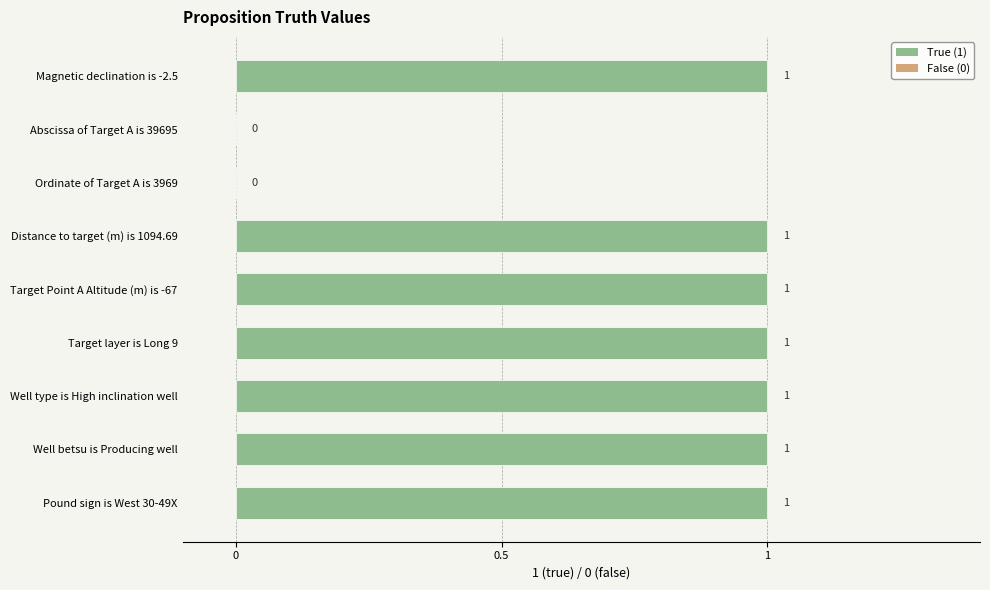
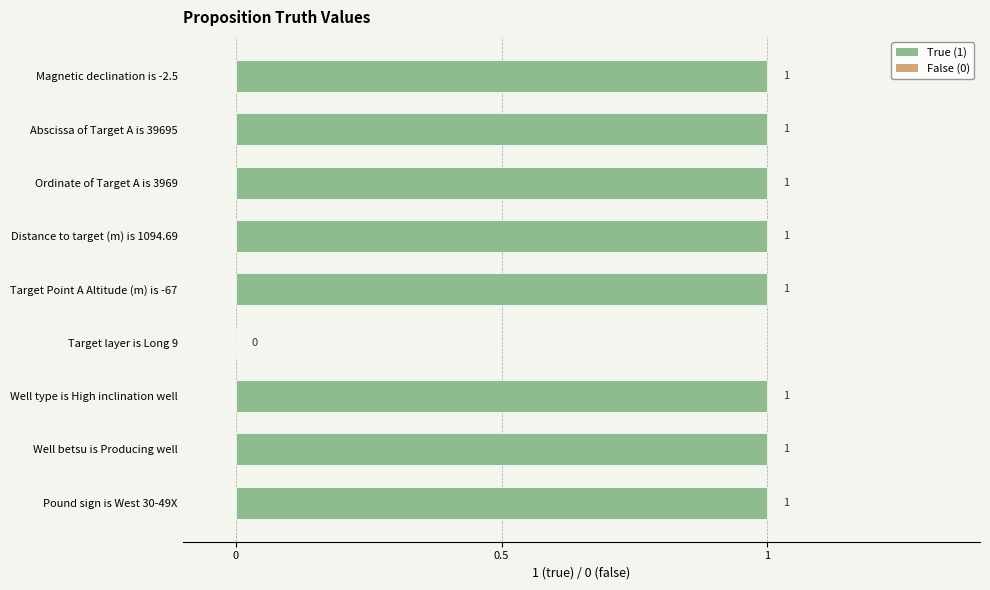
  {
    "Magnetic declination is -2.5": 1,
-   "Abscissa of Target A is 39695": 0,
-   "Ordinate of Target A is 3969": 0,
+   "Abscissa of Target A is 39695": 1,
+   "Ordinate of Target A is 3969": 1,
    "Distance to target (m) is 1094.69": 1,
    "Target Point A Altitude (m) is -67": 1,
-   "Target layer is Long 9": 1,
+   "Target layer is Long 9": 0,
    "Well type is High inclination well": 1,
    "Well betsu is Producing well": 1,
    "Pound sign is West 30-49X": 1
  }
